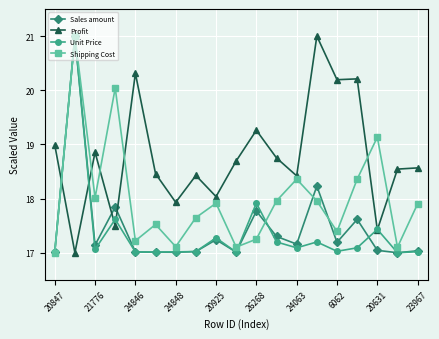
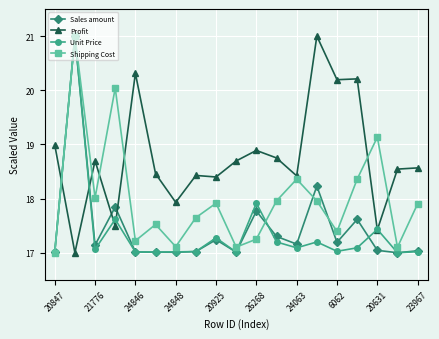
  {
    "Profit": {
      "20847": 19.0,
-     "21776": 18.9,
+     "21776": 18.7,
      "24846": 20.3,
      "24848": 17.9,
-     "20925": 18.0,
-     "26268": 19.3,
+     "20925": 18.4,
+     "26268": 18.9,
      "24063": 18.4,
      "6062": 20.2,
      "23967": 18.6
    }
  }
